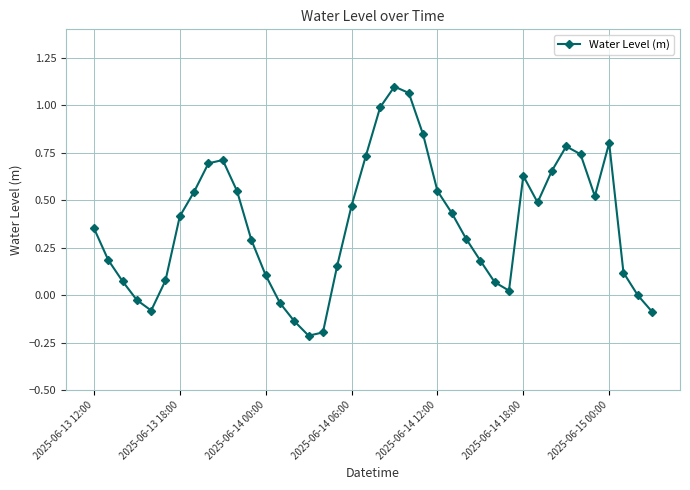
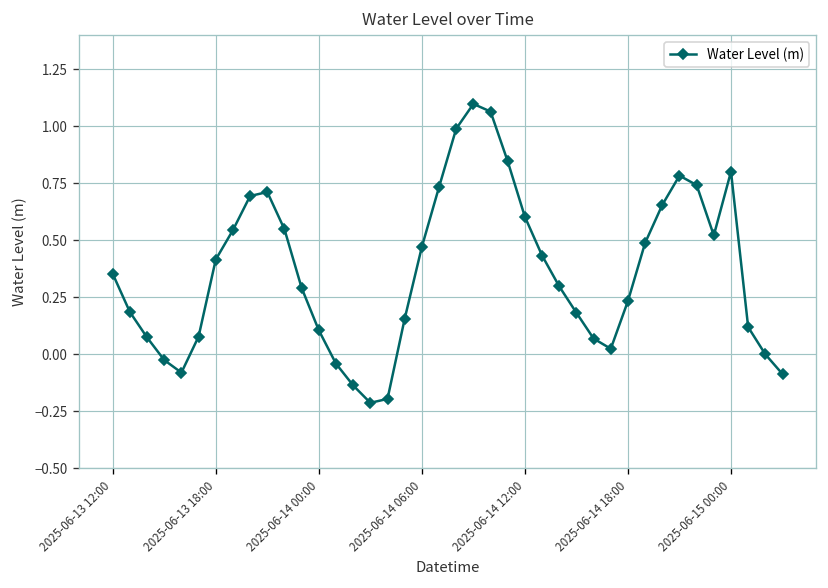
  {
    "2025-06-13 12:00": 0.35,
    "2025-06-13 18:00": 0.42,
    "2025-06-14 00:00": 0.10,
    "2025-06-14 06:00": 0.47,
-   "2025-06-14 12:00": 0.55,
-   "2025-06-14 18:00": 0.63,
+   "2025-06-14 12:00": 0.60,
+   "2025-06-14 18:00": 0.23,
    "2025-06-15 00:00": 0.80
  }
